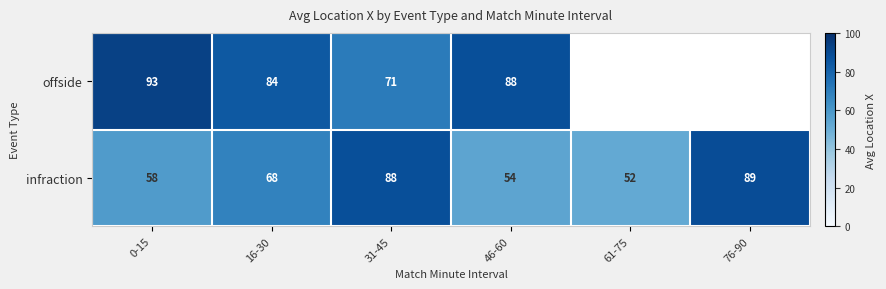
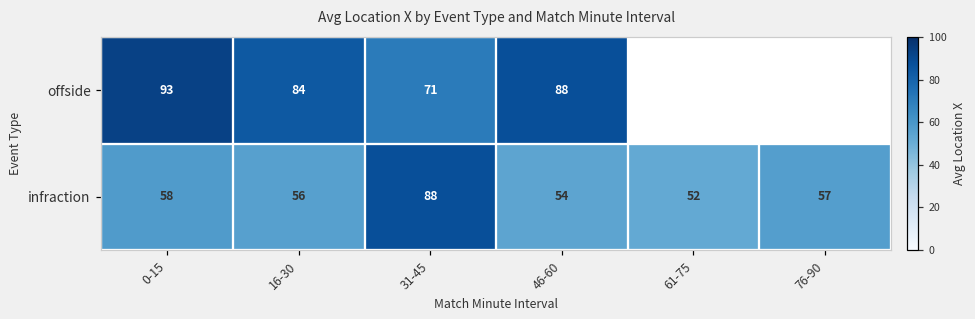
  {
    "offside": {
      "0-15": 93,
      "16-30": 84,
      "31-45": 71,
      "46-60": 88
    },
    "infraction": {
      "0-15": 58,
-     "16-30": 68,
+     "16-30": 56,
      "31-45": 88,
      "46-60": 54,
      "61-75": 52,
-     "76-90": 89
+     "76-90": 57
    }
  }
